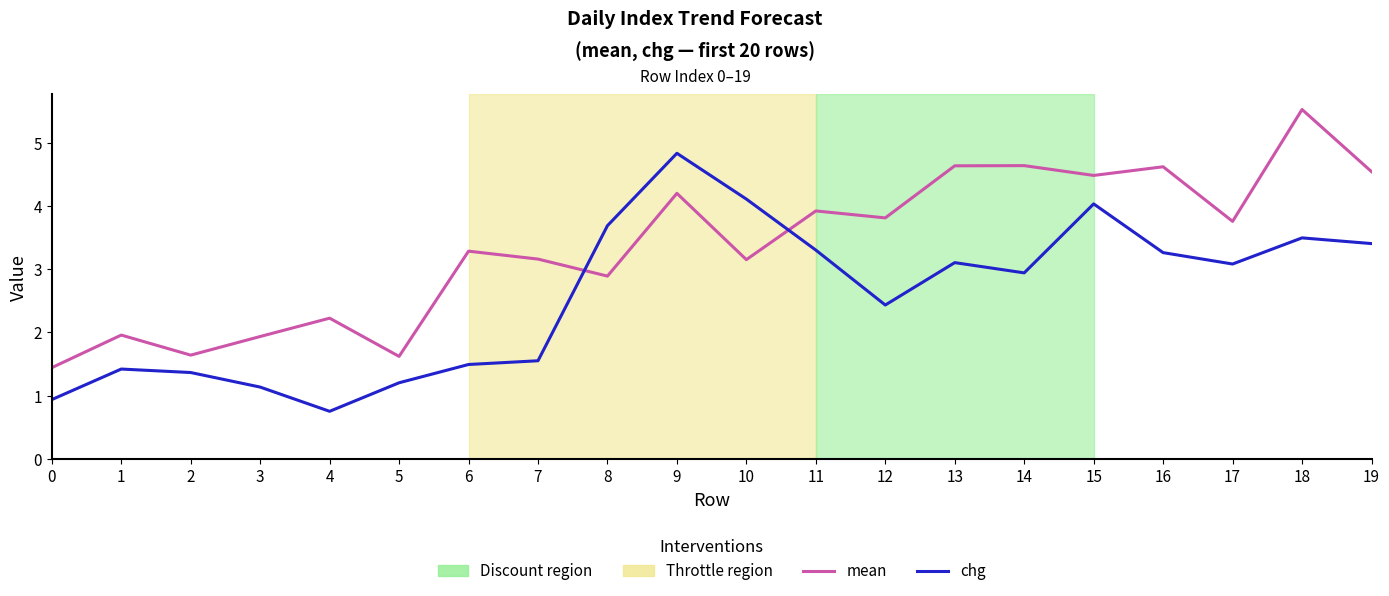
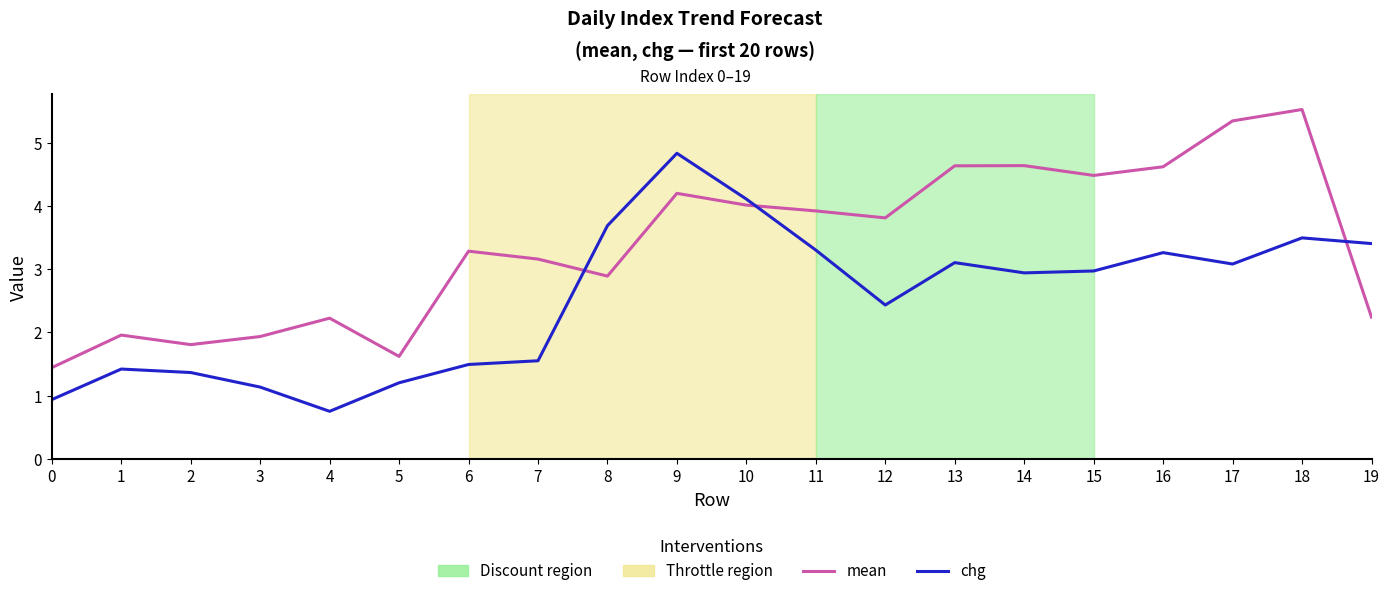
  {
    "mean": {
      "0": 1.4,
      "1": 2.0,
-     "2": 1.6,
+     "2": 1.8,
      "3": 1.9,
      "4": 2.2,
      "5": 1.6,
      "6": 3.3,
      "7": 3.2,
      "8": 2.9,
      "9": 4.2,
-     "10": 3.1,
+     "10": 4.0,
      "11": 3.9,
      "12": 3.8,
      "13": 4.6,
      "14": 4.6,
      "15": 4.5,
      "16": 4.6,
-     "17": 3.8,
+     "17": 5.3,
      "18": 5.5,
-     "19": 4.5
+     "19": 2.2
    },
    "chg": {
      "0": 0.9,
      "1": 1.4,
      "2": 1.4,
      "3": 1.1,
      "4": 0.8,
      "5": 1.2,
      "6": 1.5,
      "7": 1.6,
      "8": 3.7,
      "9": 4.8,
      "10": 4.1,
      "11": 3.3,
      "12": 2.4,
      "13": 3.1,
      "14": 2.9,
-     "15": 4.0,
+     "15": 3.0,
      "16": 3.3,
      "17": 3.1,
      "18": 3.5,
      "19": 3.4
    }
  }
